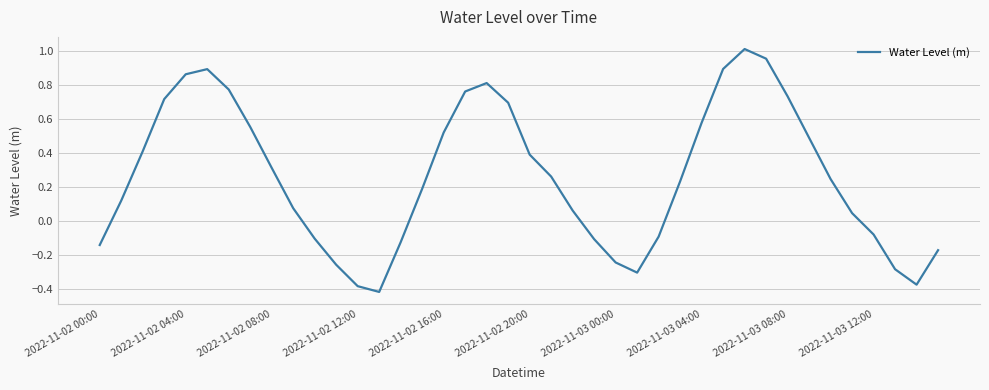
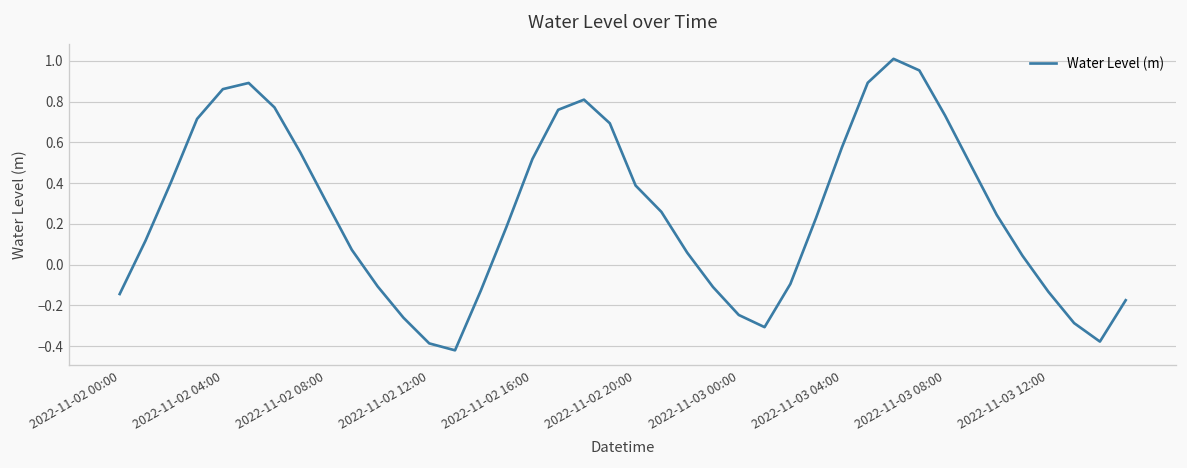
  {
    "2022-11-02 00:00": -0.14,
    "2022-11-02 04:00": 0.86,
    "2022-11-02 08:00": 0.31,
    "2022-11-02 12:00": -0.39,
    "2022-11-02 16:00": 0.52,
    "2022-11-02 20:00": 0.39,
    "2022-11-03 00:00": -0.25,
    "2022-11-03 04:00": 0.58,
    "2022-11-03 08:00": 0.73,
-   "2022-11-03 12:00": -0.08
+   "2022-11-03 12:00": -0.13
  }
